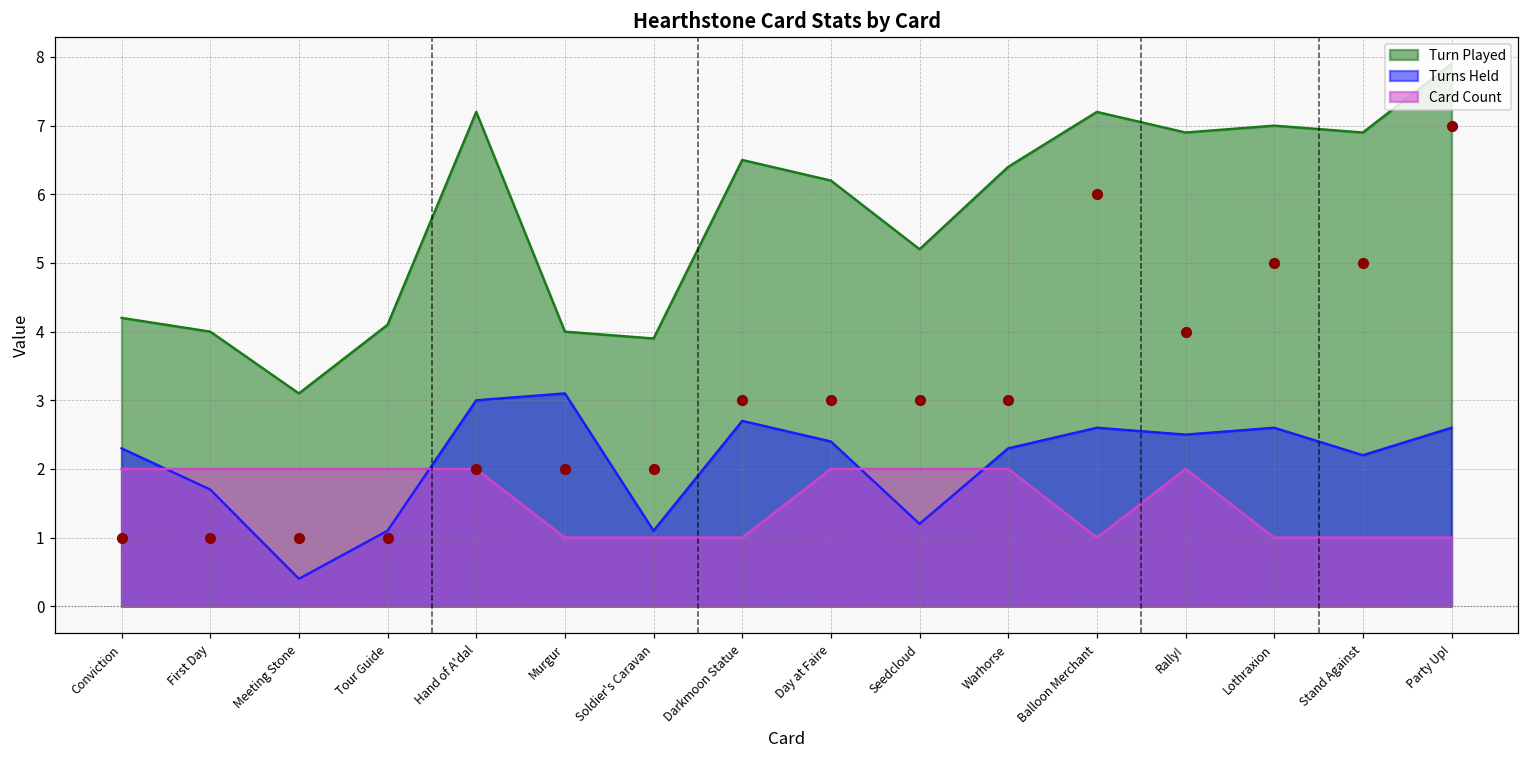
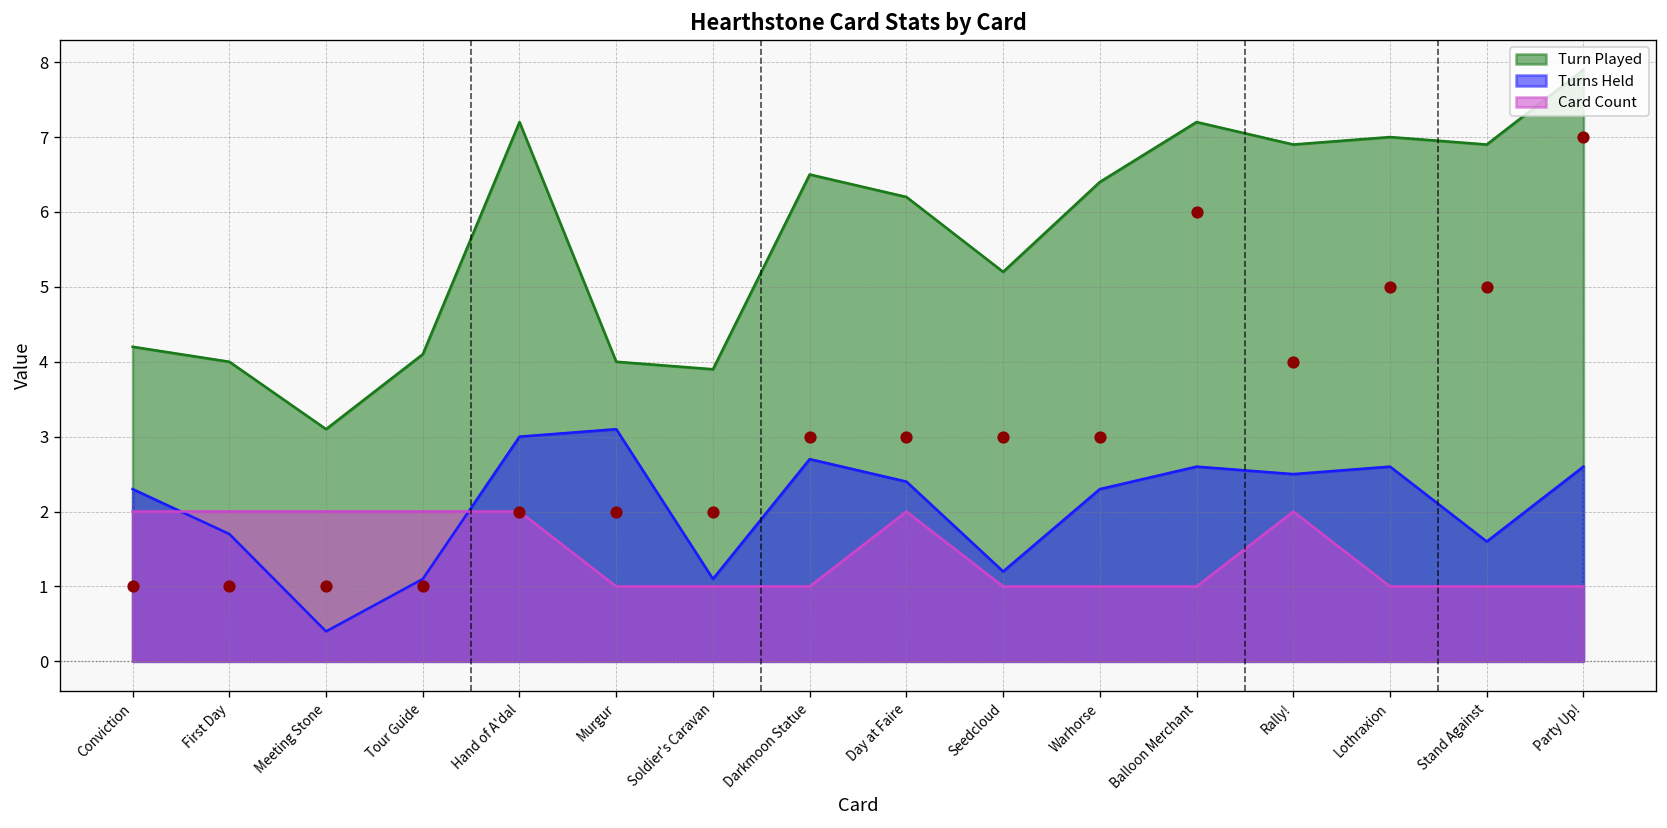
  {
    "Turn Played": {
      "Conviction": 4.2,
      "First Day": 4.0,
      "Meeting Stone": 3.1,
      "Tour Guide": 4.1,
      "Hand of A'dal": 7.2,
      "Murgur": 4.0,
      "Soldier's Caravan": 3.9,
      "Darkmoon Statue": 6.5,
      "Day at Faire": 6.2,
      "Seedcloud": 5.2,
      "Warhorse": 6.4,
      "Balloon Merchant": 7.2,
      "Rally!": 6.9,
      "Lothraxion": 7.0,
      "Stand Against": 6.9
    },
    "Turns Held": {
      "Conviction": 2.3,
      "First Day": 1.7,
      "Meeting Stone": 0.4,
      "Tour Guide": 1.1,
      "Hand of A'dal": 3.0,
      "Murgur": 3.1,
      "Soldier's Caravan": 1.1,
      "Darkmoon Statue": 2.7,
      "Day at Faire": 2.4,
      "Seedcloud": 1.2,
      "Warhorse": 2.3,
      "Balloon Merchant": 2.6,
      "Rally!": 2.5,
      "Lothraxion": 2.6,
-     "Stand Against": 2.2,
+     "Stand Against": 1.6,
      "Party Up!": 2.6
    },
    "Card Count": {
      "Conviction": 2,
      "First Day": 2,
      "Meeting Stone": 2,
      "Tour Guide": 2,
      "Murgur": 1,
      "Soldier's Caravan": 1,
      "Darkmoon Statue": 1,
      "Day at Faire": 2,
-     "Seedcloud": 2,
-     "Warhorse": 2,
+     "Seedcloud": 1,
+     "Warhorse": 1,
      "Balloon Merchant": 1,
      "Rally!": 2,
      "Lothraxion": 1,
      "Stand Against": 1,
      "Party Up!": 1
    }
  }
